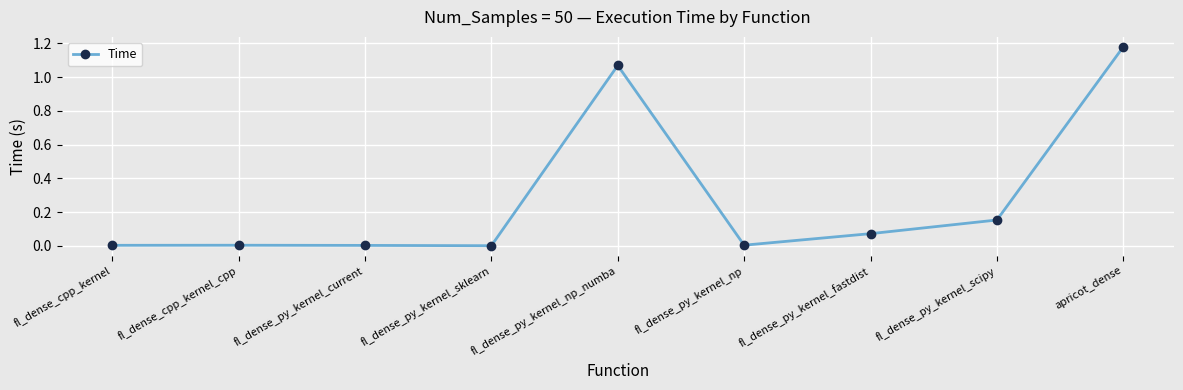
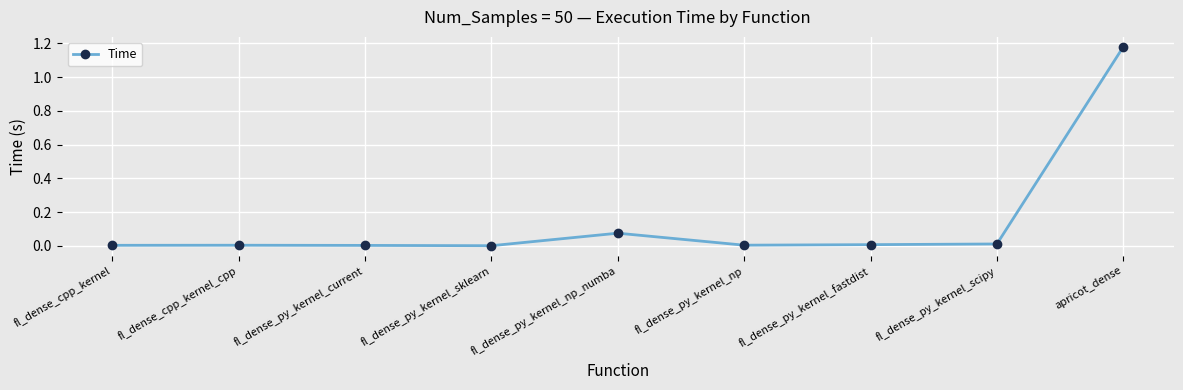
  {
    "fl_dense_cpp_kernel": 0.00,
    "fl_dense_cpp_kernel_cpp": 0.00,
    "fl_dense_py_kernel_current": 0.00,
    "fl_dense_py_kernel_sklearn": 0.00,
-   "fl_dense_py_kernel_np_numba": 1.07,
+   "fl_dense_py_kernel_np_numba": 0.07,
    "fl_dense_py_kernel_np": 0.00,
-   "fl_dense_py_kernel_fastdist": 0.07,
-   "fl_dense_py_kernel_scipy": 0.15,
+   "fl_dense_py_kernel_fastdist": 0.01,
+   "fl_dense_py_kernel_scipy": 0.01,
    "apricot_dense": 1.18
  }
